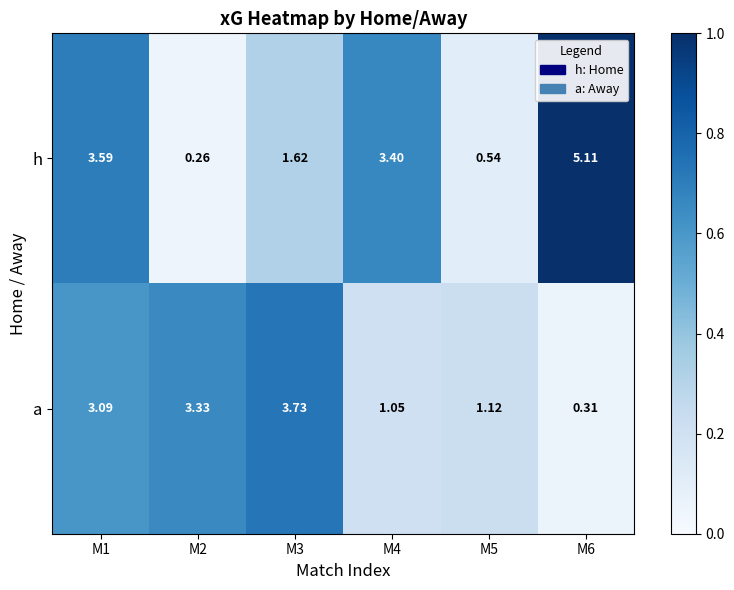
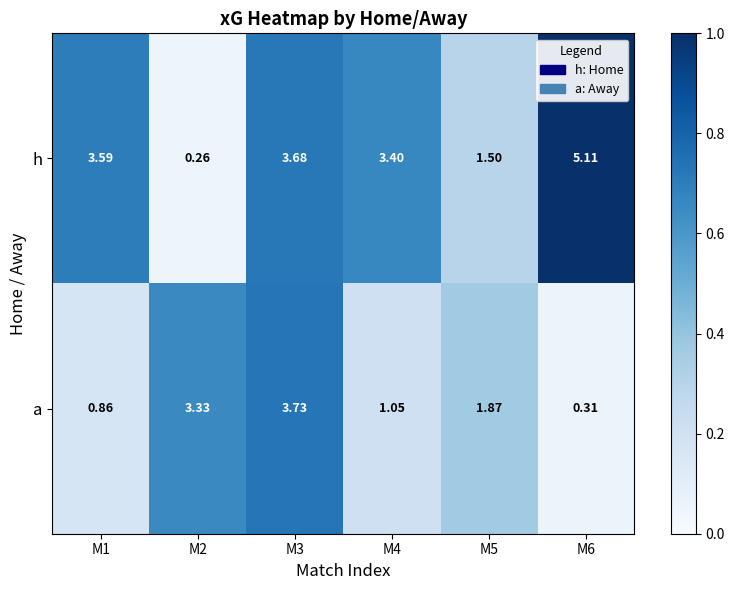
  {
    "h": {
      "M1": 3.59,
      "M2": 0.26,
-     "M3": 1.62,
+     "M3": 3.68,
      "M4": 3.40,
-     "M5": 0.54,
+     "M5": 1.50,
      "M6": 5.11
    },
    "a": {
-     "M1": 3.09,
+     "M1": 0.86,
      "M2": 3.33,
      "M3": 3.73,
      "M4": 1.05,
-     "M5": 1.12,
+     "M5": 1.87,
      "M6": 0.31
    }
  }
